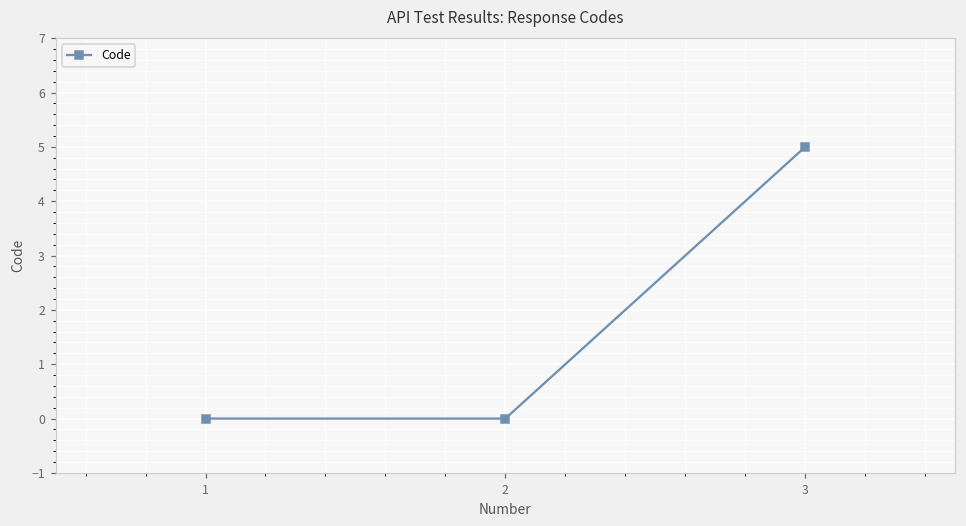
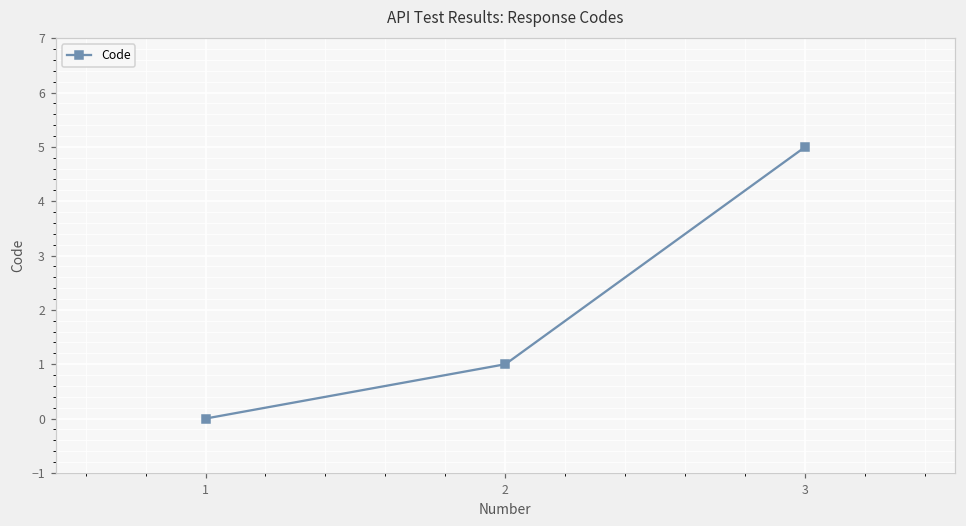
  {
    "1": 0,
-   "2": 0,
+   "2": 1,
    "3": 5
  }
